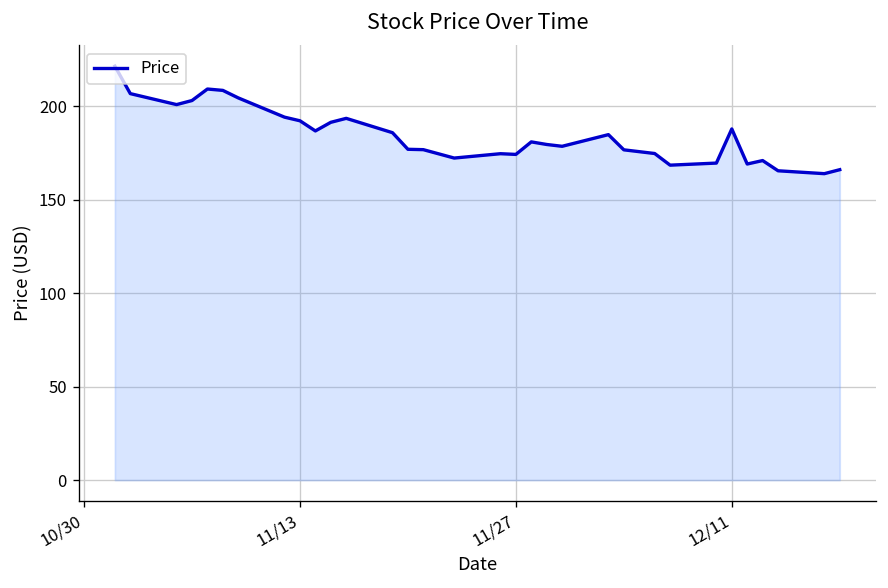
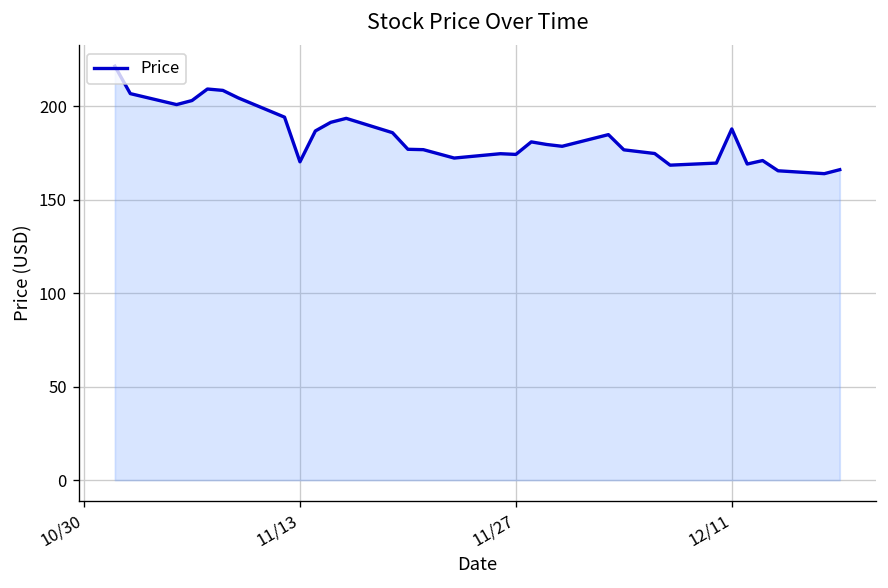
  {
-   "11/13": 192,
+   "11/13": 170,
    "11/27": 174,
    "12/11": 188
  }
